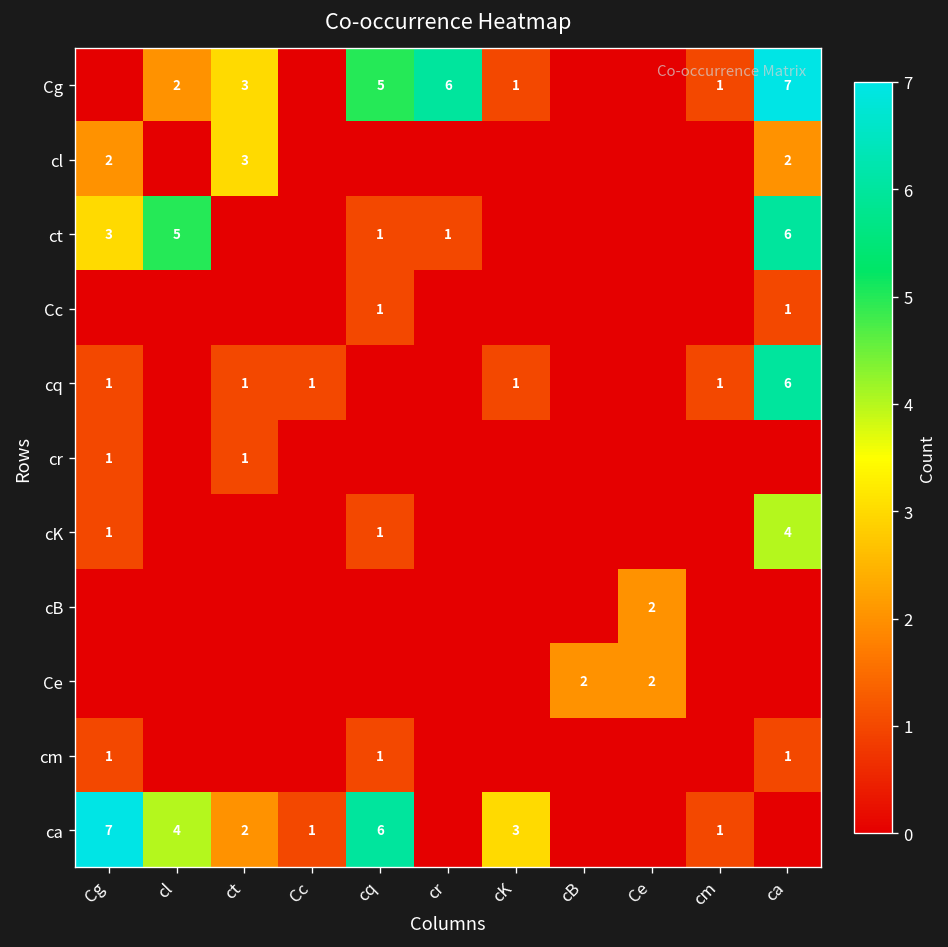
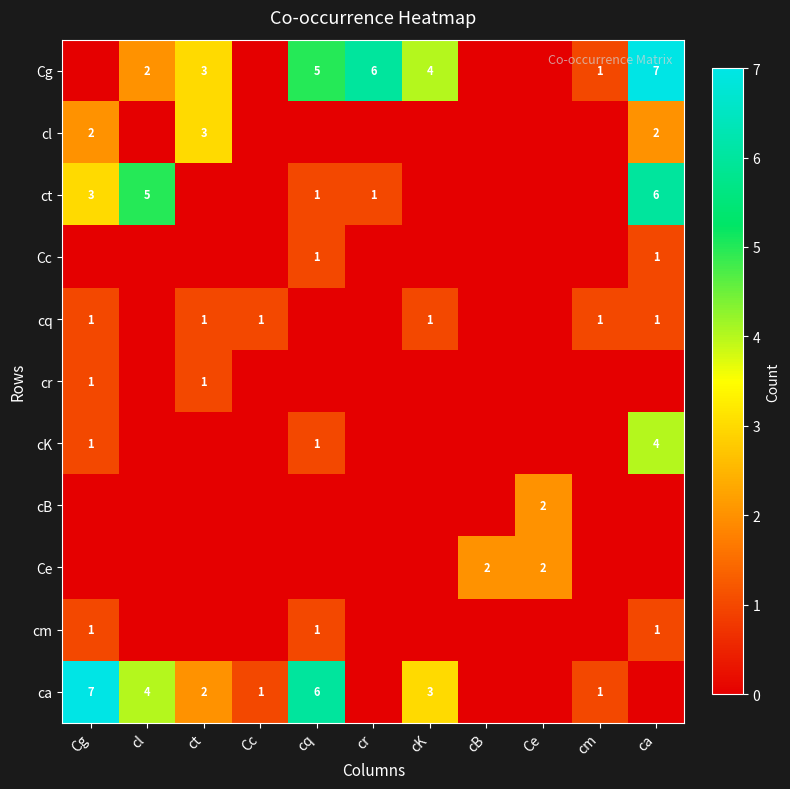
  {
    "Cg": {
      "cl": 2,
      "ct": 3,
      "cq": 5,
      "cr": 6,
-     "cK": 1
+     "cK": 4
    },
    "cl": {
      "Cg": 2,
      "ct": 3,
      "ca": 2
    },
    "ct": {
      "Cg": 3,
      "cl": 5,
      "cq": 1,
      "cr": 1,
      "ca": 6
    },
    "Cc": {
      "cq": 1,
      "ca": 1
    },
    "cq": {
      "Cg": 1,
      "ct": 1,
      "Cc": 1,
      "cK": 1,
      "cm": 1,
-     "ca": 6
+     "ca": 1
    },
    "cr": {
      "Cg": 1,
      "ct": 1
    },
    "cK": {
      "Cg": 1,
      "cq": 1,
      "ca": 4
    },
    "cB": {
      "Ce": 2
    },
    "Ce": {
      "cB": 2,
      "Ce": 2
    },
    "cm": {
      "Cg": 1,
      "cq": 1,
      "ca": 1
    },
    "ca": {
      "Cg": 7,
      "cl": 4,
      "ct": 2,
      "Cc": 1,
      "cq": 6,
      "cK": 3,
      "cm": 1
    }
  }
